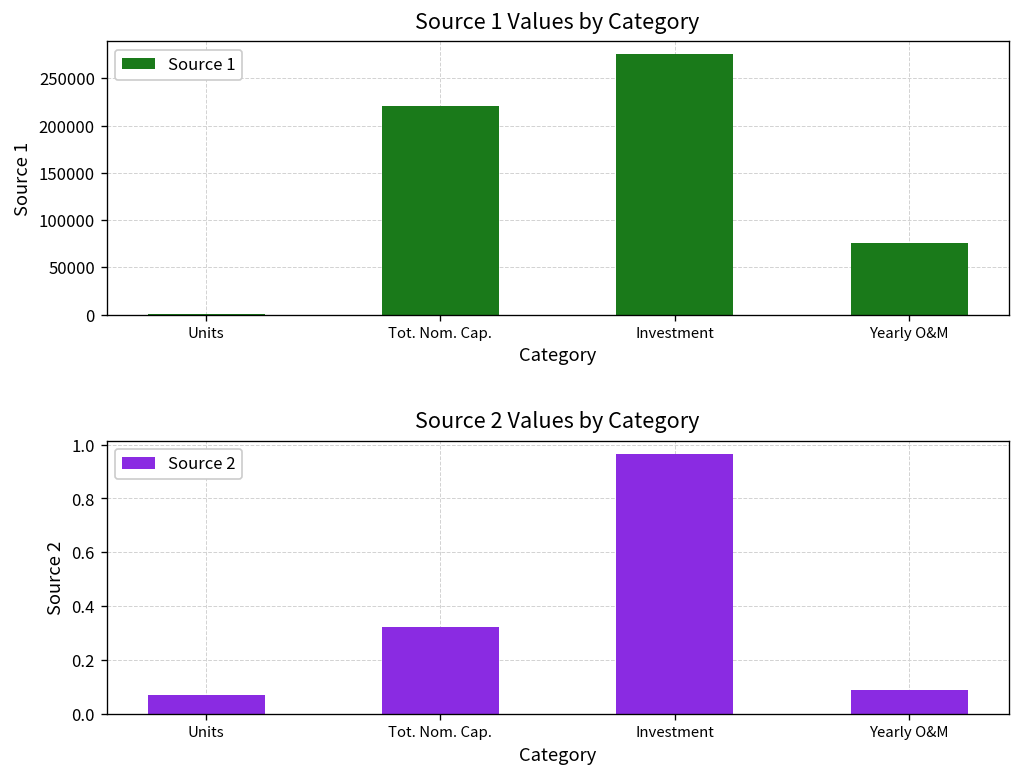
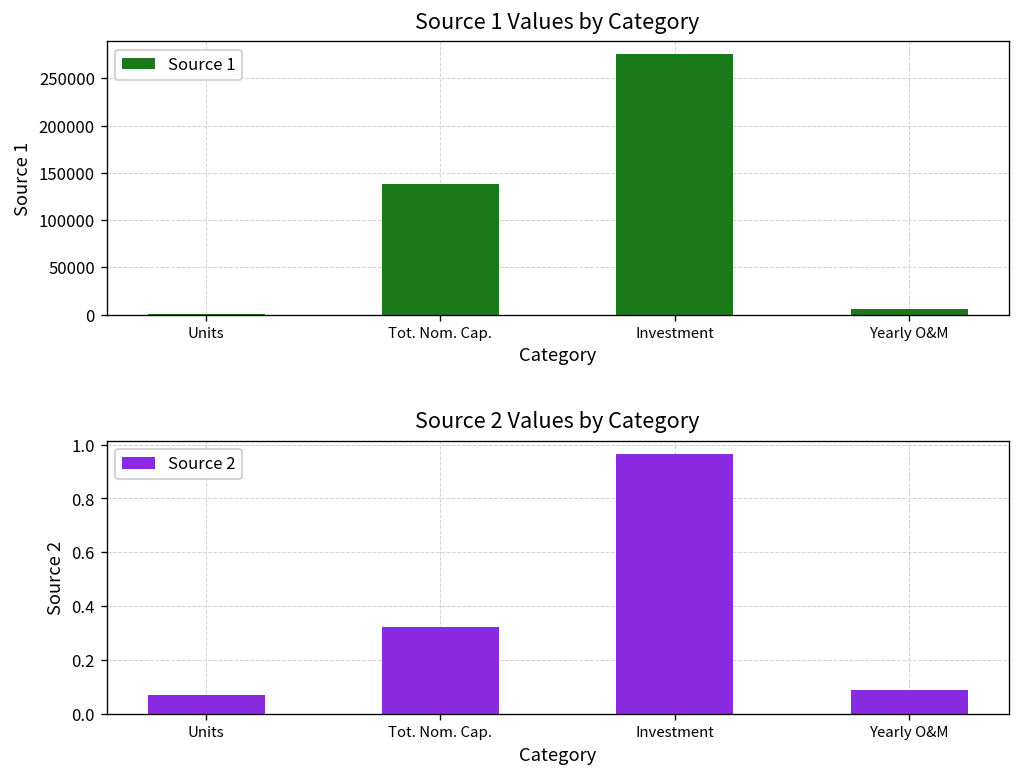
  {
    "Source 1 Values by Category": {
-     "Tot. Nom. Cap.": 220000,
+     "Tot. Nom. Cap.": 140000,
      "Investment": 280000,
-     "Yearly O&M": 80000
+     "Yearly O&M": 10000
    },
    "Source 2 Values by Category": {
      "Units": 0.07,
      "Tot. Nom. Cap.": 0.32,
      "Investment": 0.97,
      "Yearly O&M": 0.09
    }
  }
